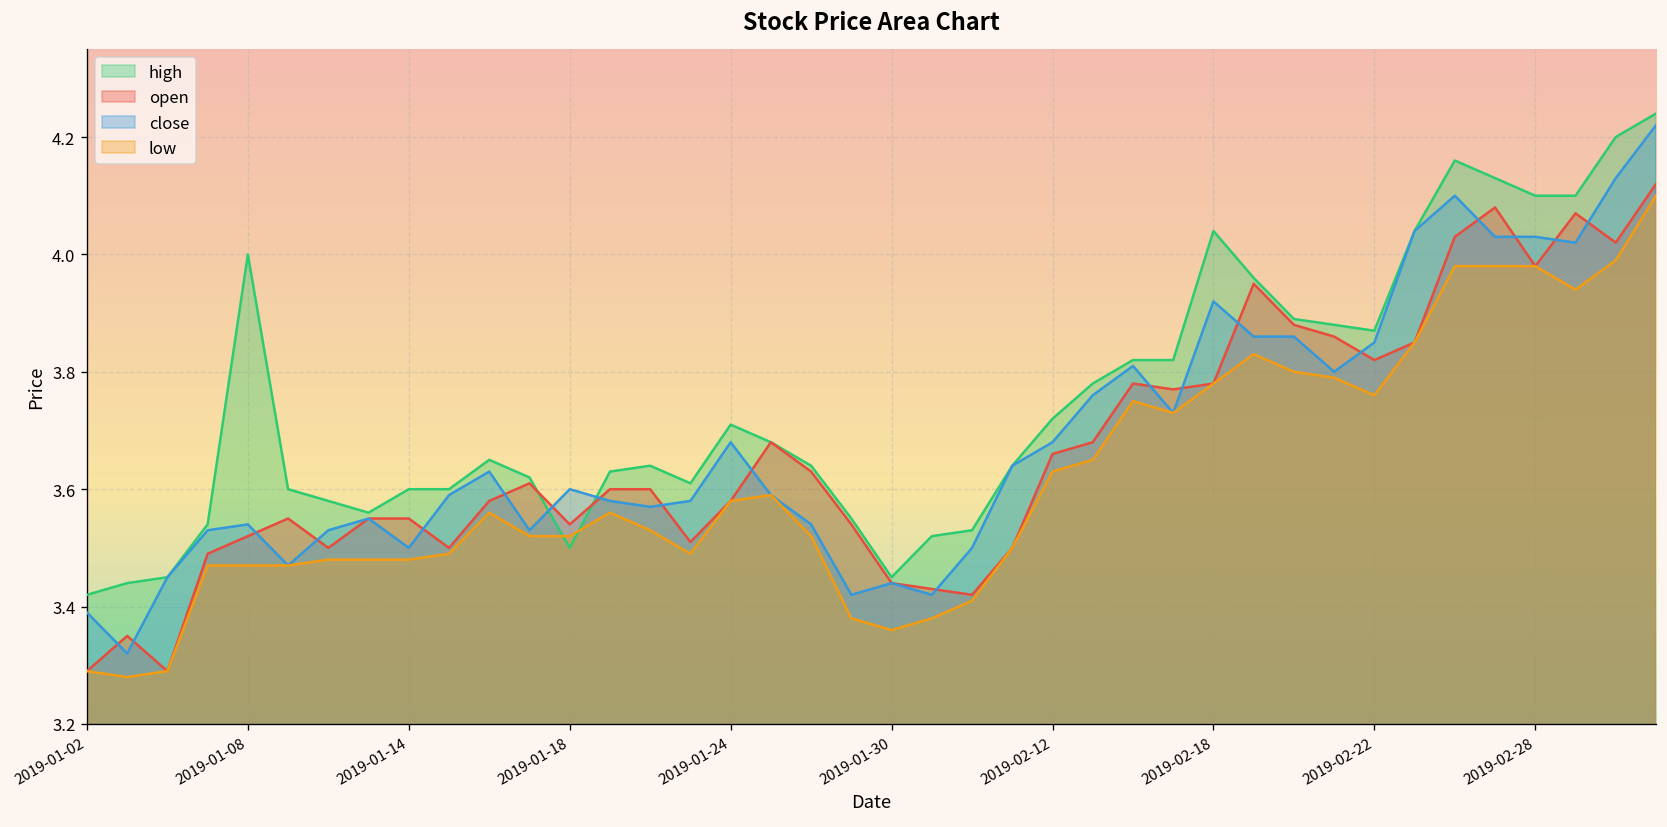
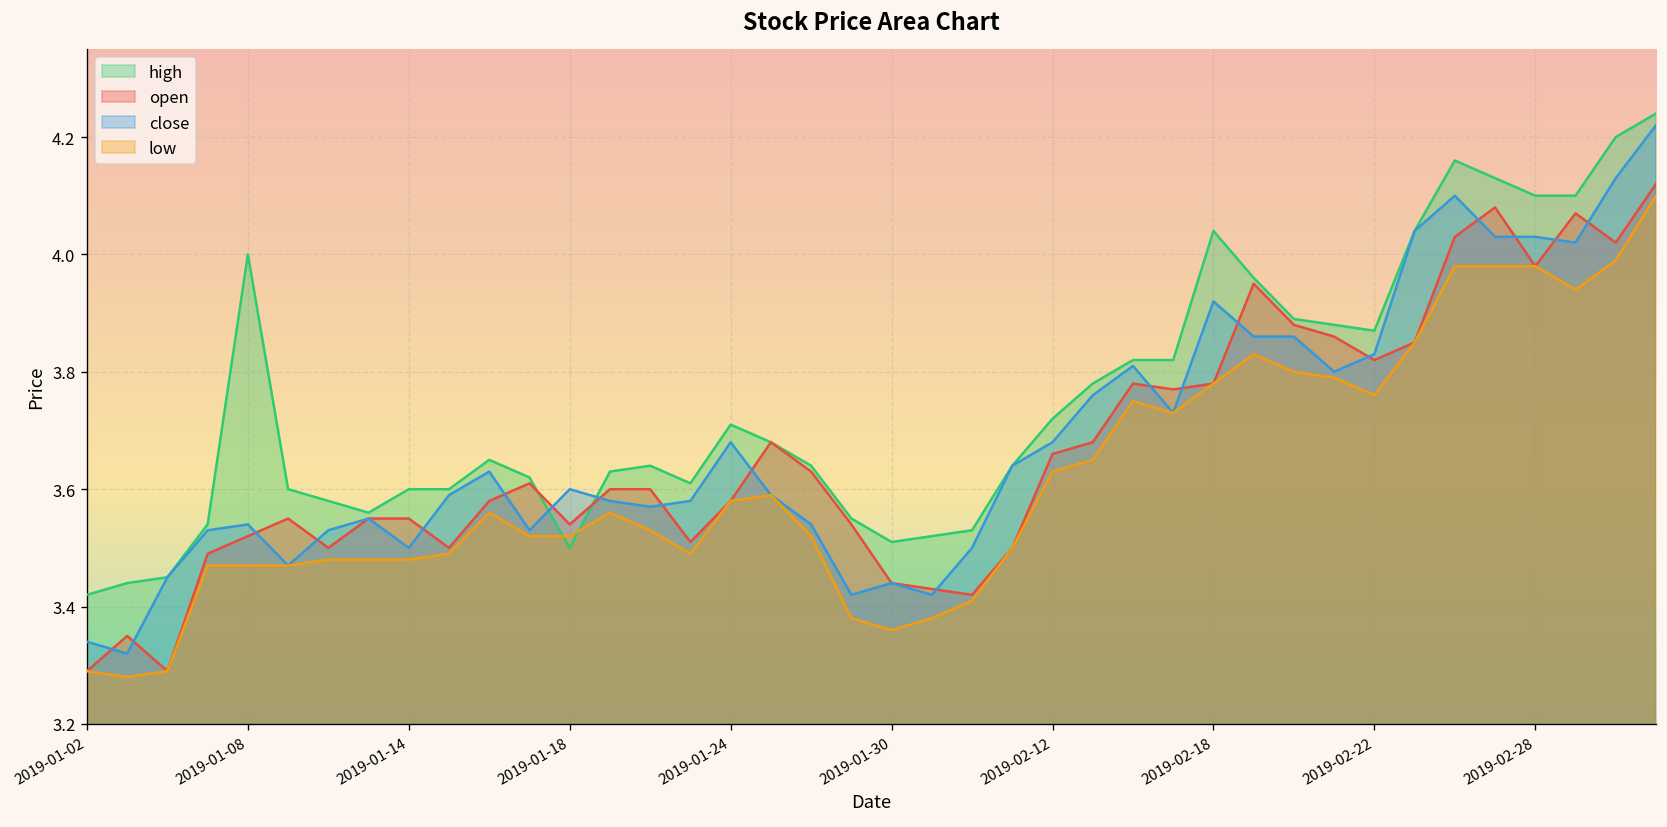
  {
    "high": {
      "2019-01-02": 3.42,
      "2019-01-08": 4.00,
      "2019-01-14": 3.60,
      "2019-01-18": 3.50,
      "2019-01-24": 3.71,
-     "2019-01-30": 3.45,
+     "2019-01-30": 3.51,
      "2019-02-12": 3.72,
      "2019-02-18": 4.04,
      "2019-02-22": 3.87,
      "2019-02-28": 4.10
    },
    "close": {
-     "2019-01-02": 3.39,
+     "2019-01-02": 3.34,
      "2019-01-08": 3.54,
      "2019-01-14": 3.50,
      "2019-01-18": 3.60,
      "2019-01-24": 3.68,
      "2019-02-12": 3.68,
      "2019-02-18": 3.92,
-     "2019-02-22": 3.85,
+     "2019-02-22": 3.83,
      "2019-02-28": 4.03
    }
  }
